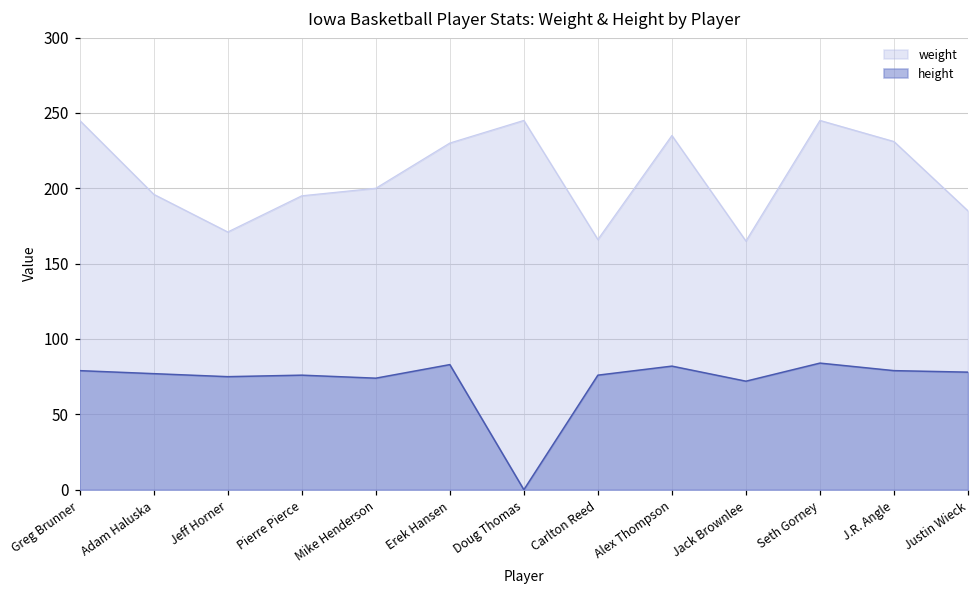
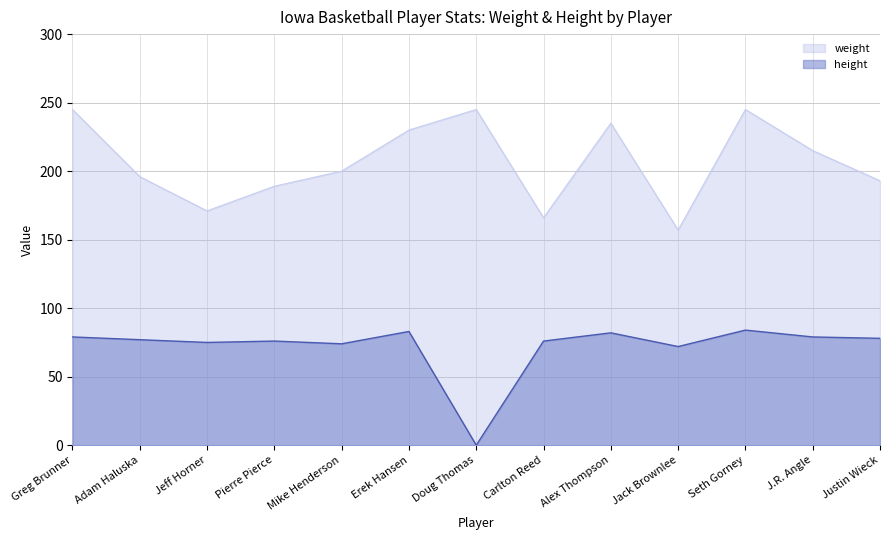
  {
    "weight": {
      "Greg Brunner": 245,
      "Adam Haluska": 196,
      "Jeff Horner": 171,
-     "Pierre Pierce": 195,
+     "Pierre Pierce": 189,
      "Mike Henderson": 200,
      "Erek Hansen": 230,
      "Doug Thomas": 245,
      "Carlton Reed": 166,
      "Alex Thompson": 235,
-     "Jack Brownlee": 165,
+     "Jack Brownlee": 157,
      "Seth Gorney": 245,
-     "J.R. Angle": 231,
-     "Justin Wieck": 185
+     "J.R. Angle": 215,
+     "Justin Wieck": 193
    },
    "height": {
      "Greg Brunner": 79,
      "Adam Haluska": 77,
      "Jeff Horner": 75,
      "Pierre Pierce": 76,
      "Mike Henderson": 74,
      "Erek Hansen": 83,
      "Doug Thomas": 0,
      "Carlton Reed": 76,
      "Alex Thompson": 82,
      "Jack Brownlee": 72,
      "Seth Gorney": 84,
      "J.R. Angle": 79,
      "Justin Wieck": 78
    }
  }
